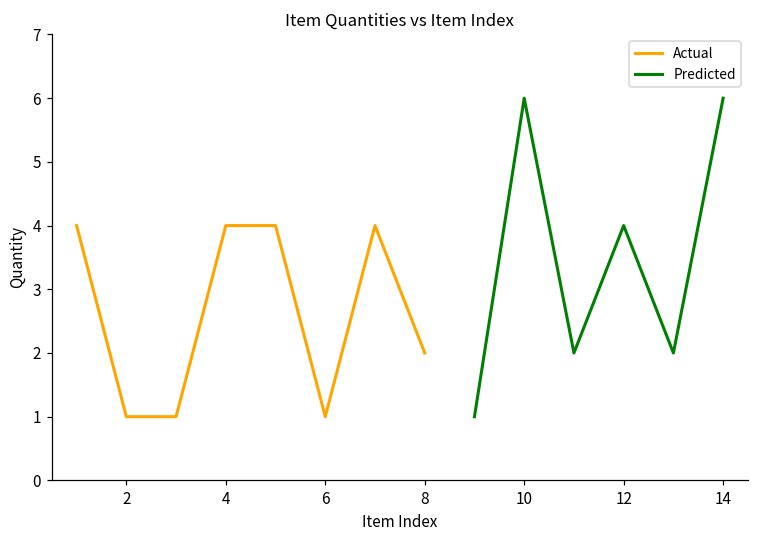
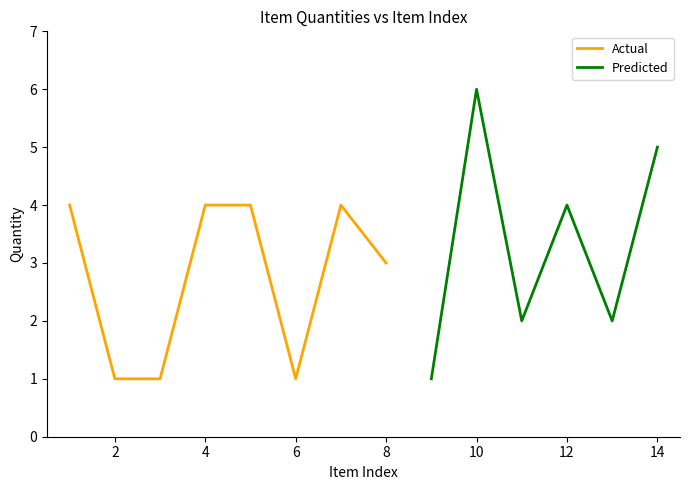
  {
    "Actual": {
      "2": 1,
      "4": 4,
      "6": 1,
-     "8": 2
+     "8": 3
    },
    "Predicted": {
      "10": 6,
      "12": 4,
-     "14": 6
+     "14": 5
    }
  }
